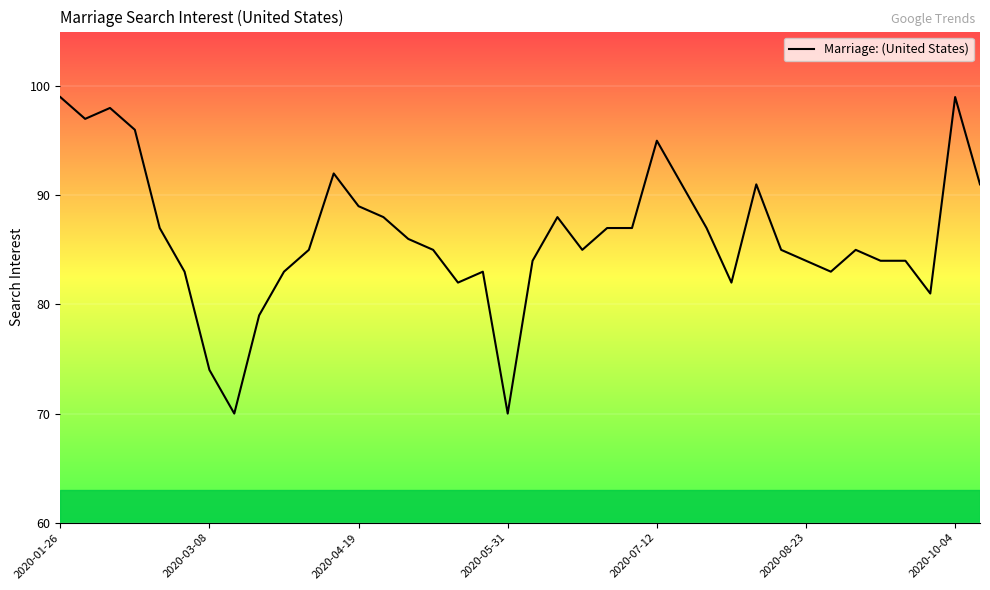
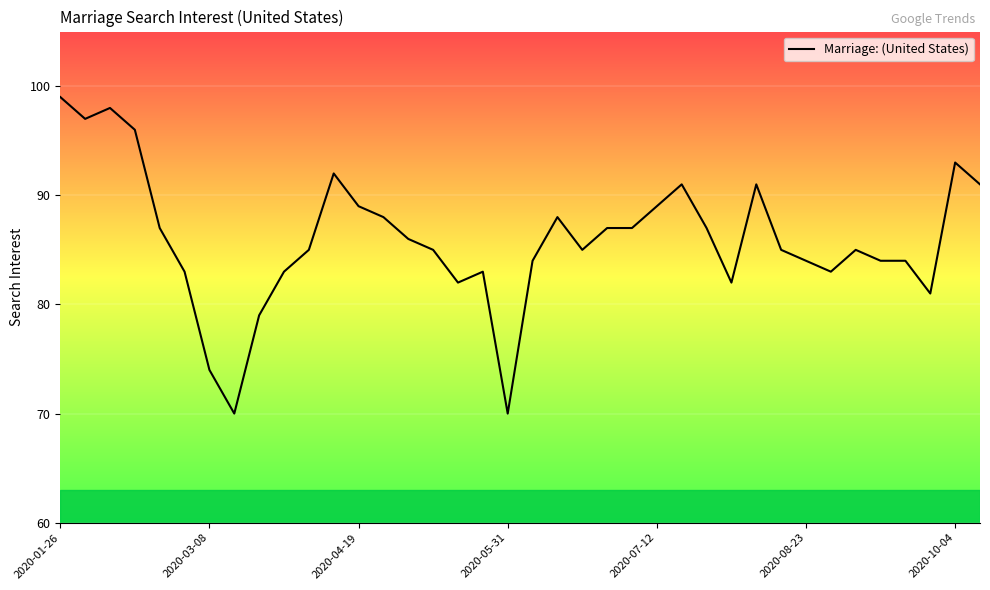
  {
    "2020-01-26": 99,
    "2020-03-08": 74,
    "2020-04-19": 89,
    "2020-05-31": 70,
-   "2020-07-12": 95,
+   "2020-07-12": 89,
    "2020-08-23": 84,
-   "2020-10-04": 99
+   "2020-10-04": 93
  }
